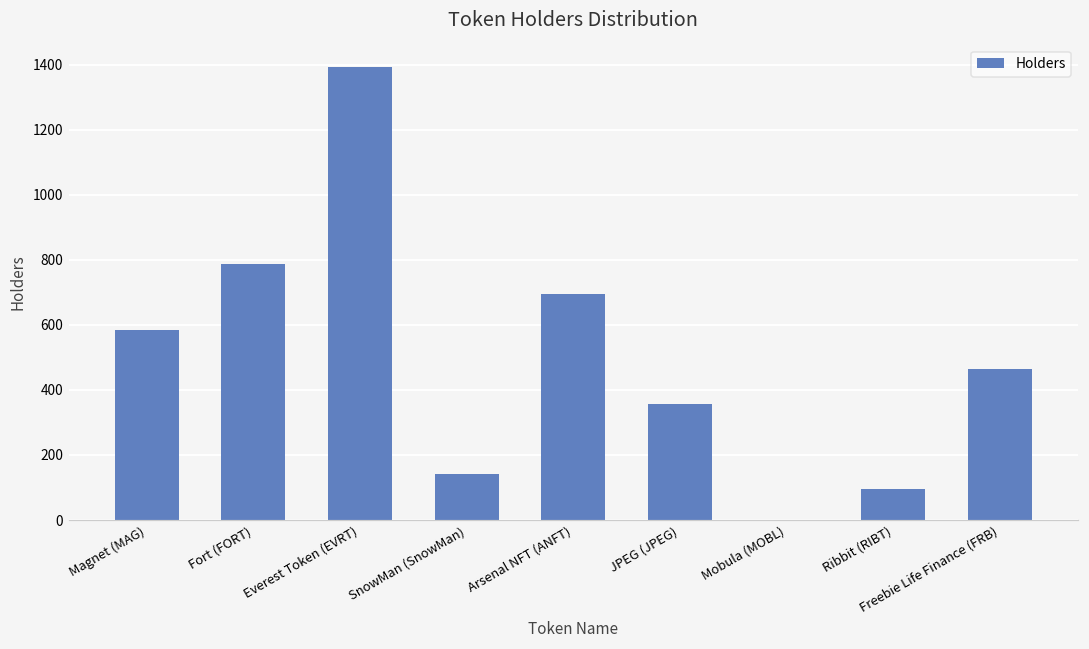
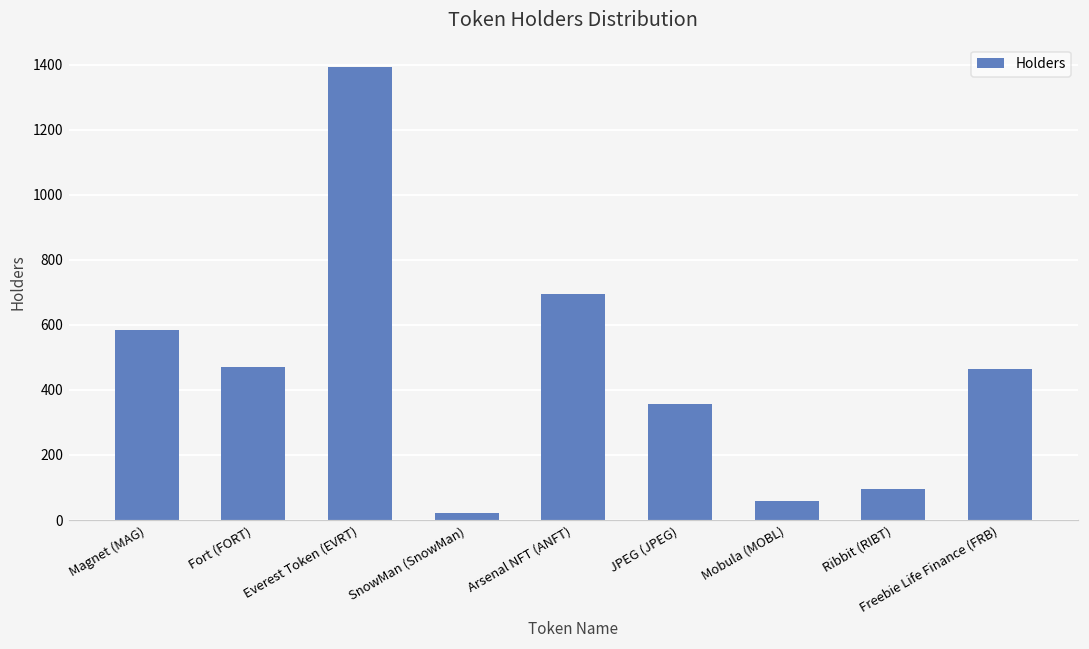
  {
    "Magnet (MAG)": 580,
-   "Fort (FORT)": 790,
+   "Fort (FORT)": 470,
    "Everest Token (EVRT)": 1390,
-   "SnowMan (SnowMan)": 140,
+   "SnowMan (SnowMan)": 20,
    "Arsenal NFT (ANFT)": 700,
    "JPEG (JPEG)": 360,
-   "Mobula (MOBL)": 0,
+   "Mobula (MOBL)": 60,
    "Ribbit (RIBT)": 100,
    "Freebie Life Finance (FRB)": 470
  }
